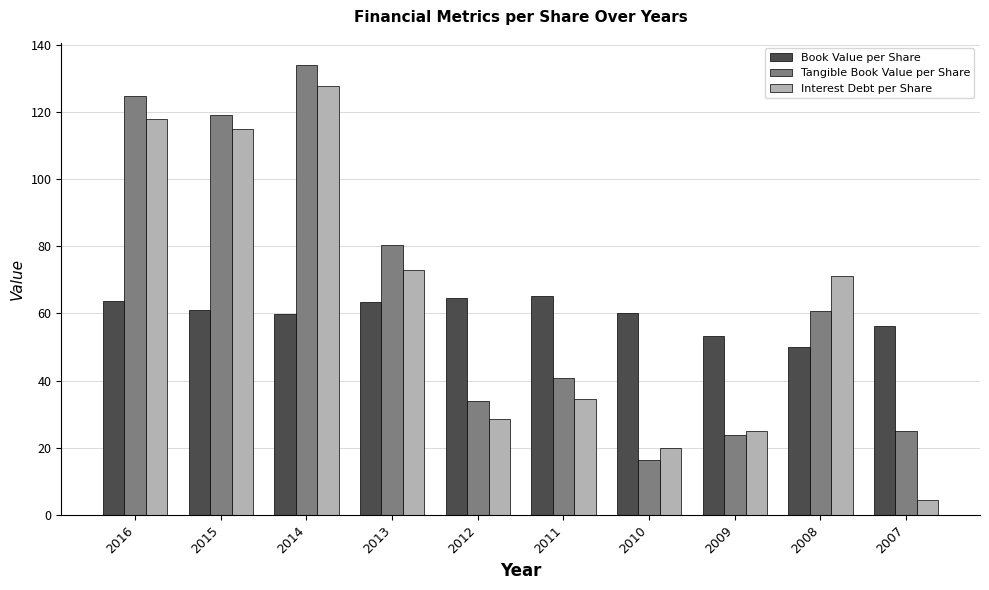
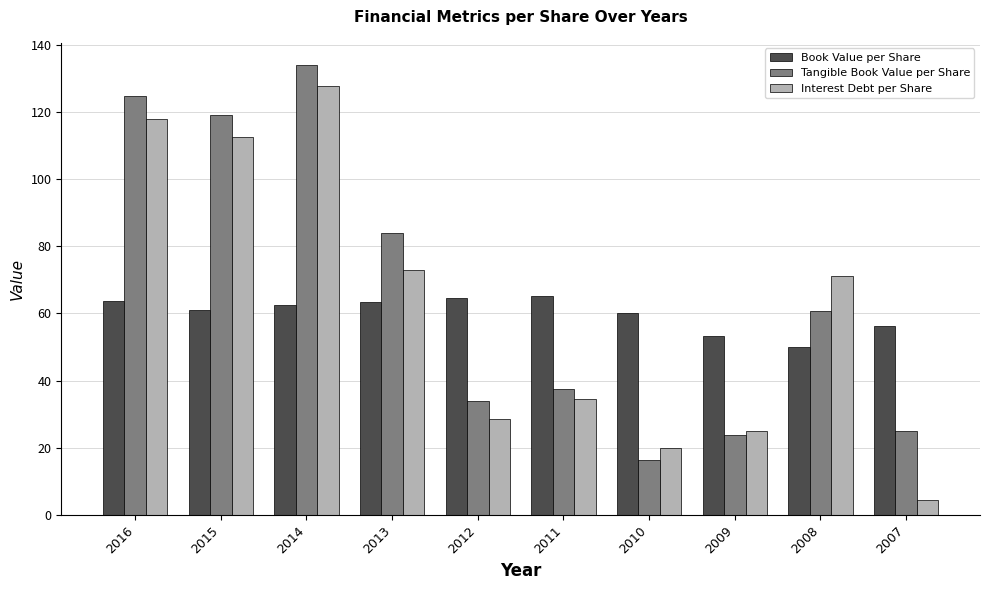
  {
    "Book Value per Share": {
      "2016": 64,
      "2015": 61,
-     "2014": 60,
+     "2014": 62,
      "2013": 63,
      "2012": 65,
      "2011": 65,
      "2010": 60,
      "2009": 53,
      "2008": 50,
      "2007": 56
    },
    "Tangible Book Value per Share": {
      "2016": 125,
      "2015": 119,
      "2014": 134,
-     "2013": 80,
+     "2013": 84,
      "2012": 34,
-     "2011": 41,
+     "2011": 38,
      "2010": 16,
      "2009": 24,
      "2008": 61,
      "2007": 25
    },
    "Interest Debt per Share": {
      "2016": 118,
-     "2015": 115,
+     "2015": 112,
      "2014": 128,
      "2013": 73,
      "2012": 29,
      "2011": 34,
      "2010": 20,
      "2009": 25,
      "2008": 71,
      "2007": 5
    }
  }
